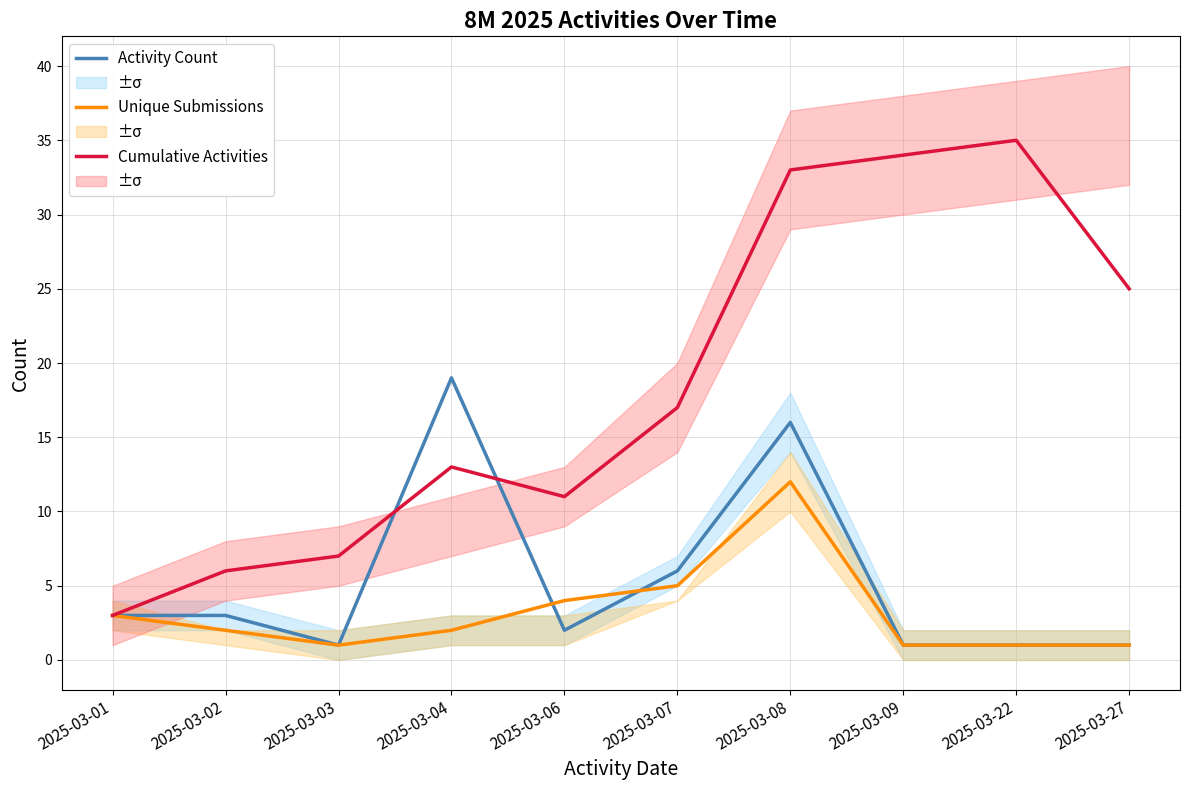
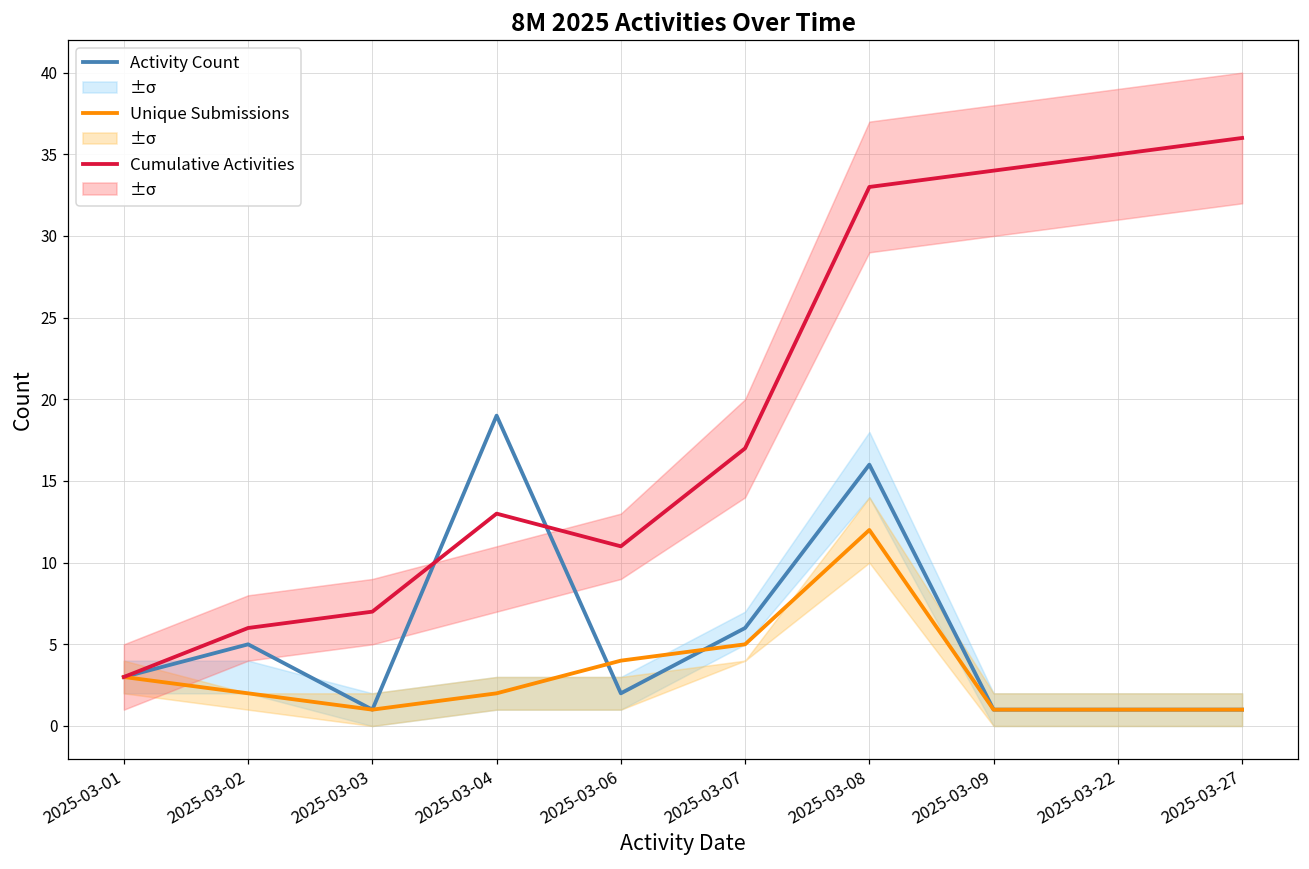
  {
    "Activity Count": {
-     "2025-03-02": 3,
+     "2025-03-02": 5,
      "2025-03-04": 19,
      "2025-03-06": 2,
      "2025-03-07": 6,
      "2025-03-08": 16
    },
    "Unique Submissions": {
      "2025-03-04": 2,
      "2025-03-06": 4,
      "2025-03-07": 5,
      "2025-03-08": 12
    },
    "Cumulative Activities": {
      "2025-03-02": 6,
      "2025-03-03": 7,
      "2025-03-04": 13,
      "2025-03-06": 11,
      "2025-03-07": 17,
      "2025-03-08": 33,
      "2025-03-09": 34,
      "2025-03-22": 35,
-     "2025-03-27": 25
+     "2025-03-27": 36
    }
  }
